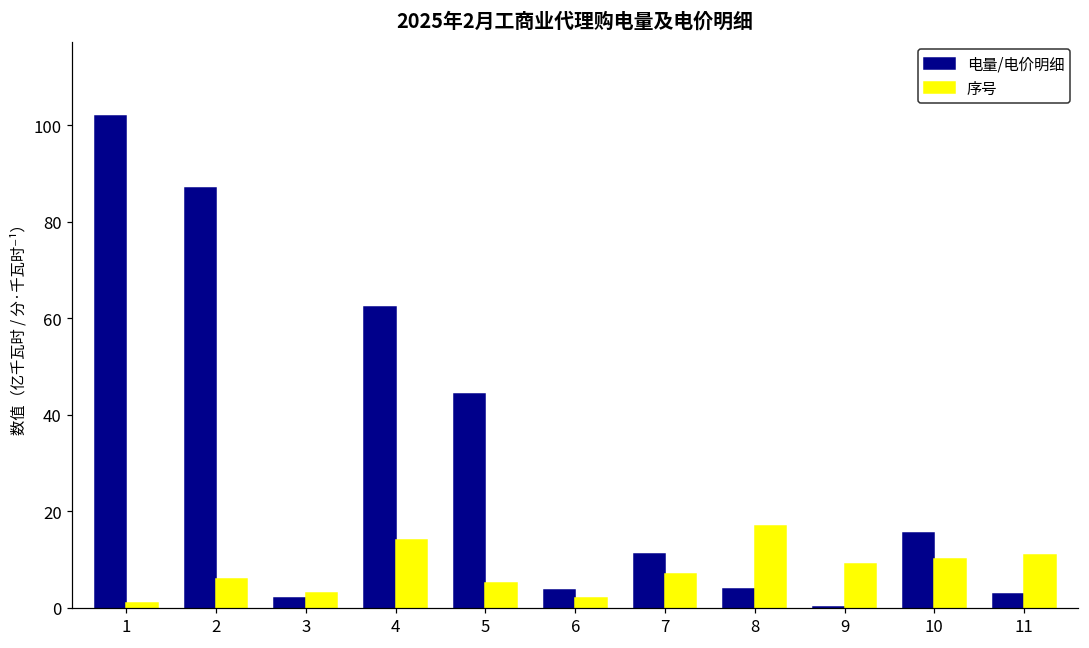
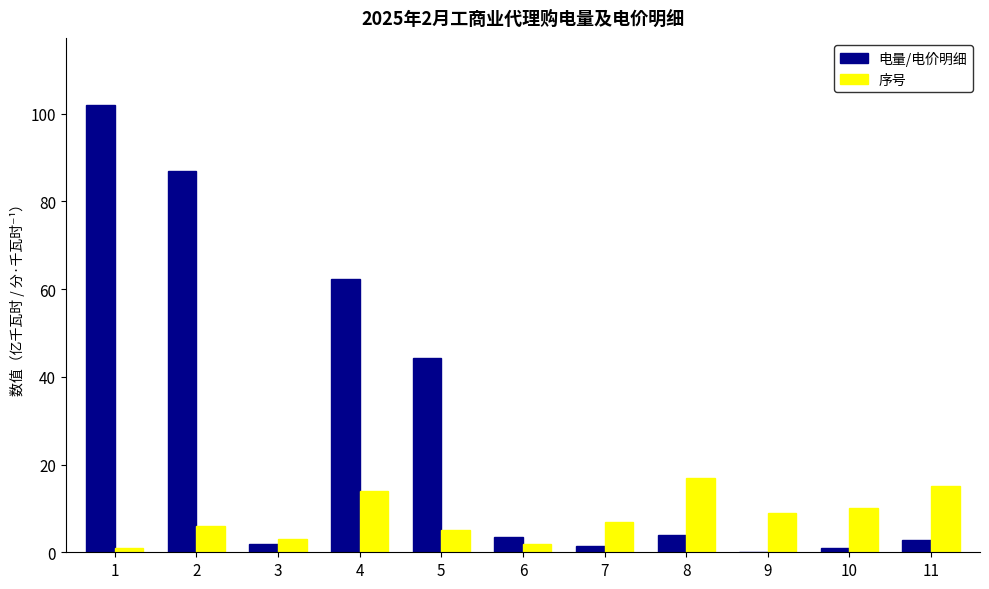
  {
    "电量/电价明细": {
      "1": 102,
      "2": 87,
      "3": 2,
      "4": 62,
      "5": 44,
      "6": 4,
-     "7": 11,
+     "7": 2,
      "8": 4,
-     "10": 16,
+     "10": 1,
      "11": 3
    },
    "序号": {
      "1": 1,
      "2": 6,
      "3": 3,
      "4": 14,
      "5": 5,
      "6": 2,
      "7": 7,
      "8": 17,
      "9": 9,
      "10": 10,
-     "11": 11
+     "11": 15
    }
  }
